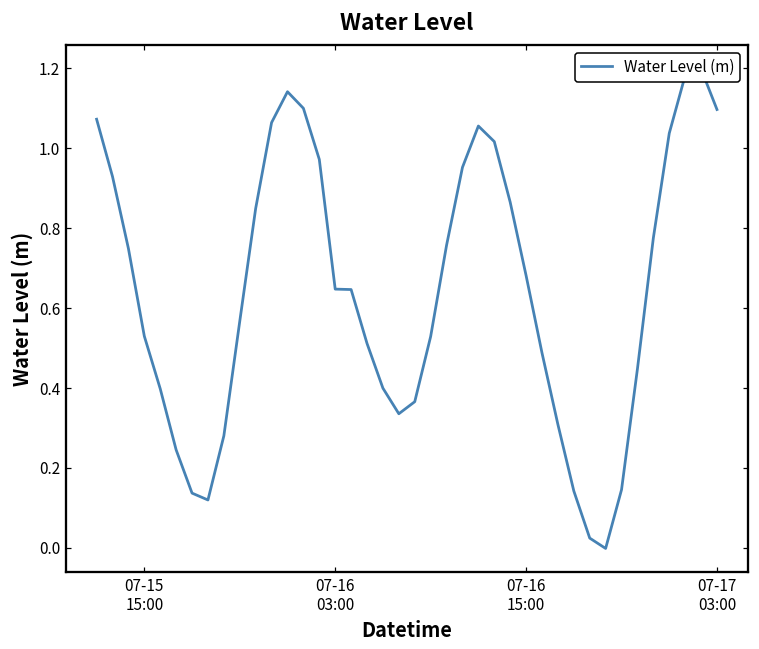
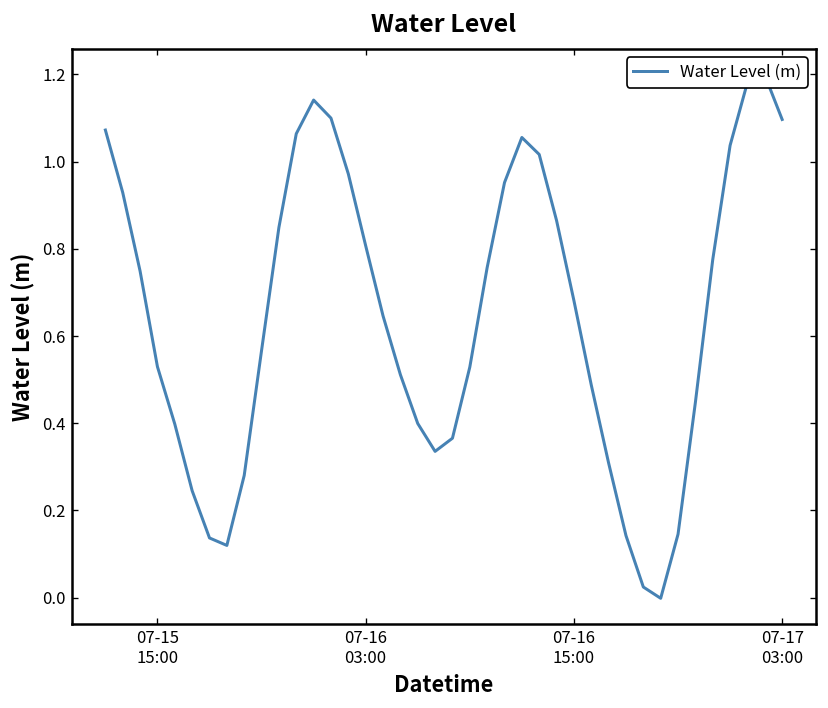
  {
    "07-15 15:00": 0.53,
-   "07-16 03:00": 0.65,
+   "07-16 03:00": 0.81,
    "07-16 15:00": 0.68,
    "07-17 03:00": 1.10
  }
